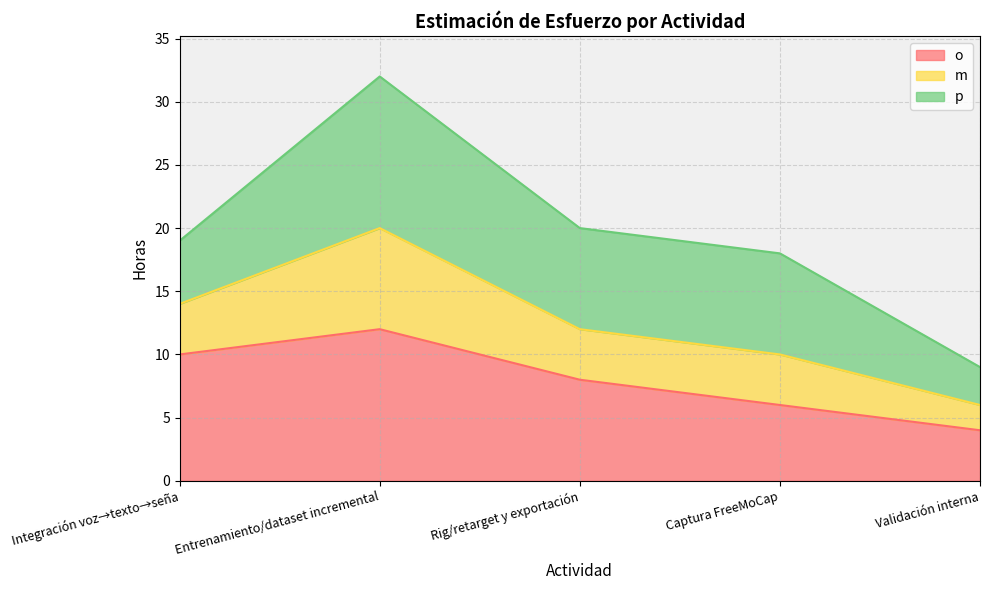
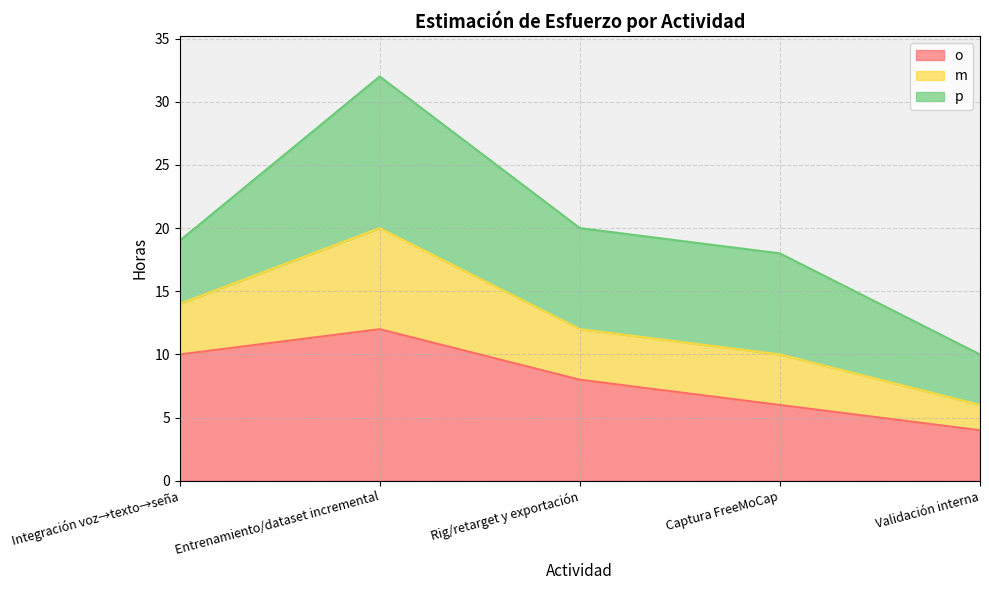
  {
    "o": {
      "Integración voz→texto→seña": 10,
      "Entrenamiento/dataset incremental": 12,
      "Rig/retarget y exportación": 8,
      "Captura FreeMoCap": 6,
      "Validación interna": 4
    },
    "m": {
      "Integración voz→texto→seña": 14,
      "Entrenamiento/dataset incremental": 20,
      "Rig/retarget y exportación": 12,
      "Captura FreeMoCap": 10,
      "Validación interna": 6
    },
    "p": {
      "Integración voz→texto→seña": 19,
      "Entrenamiento/dataset incremental": 32,
      "Rig/retarget y exportación": 20,
      "Captura FreeMoCap": 18,
-     "Validación interna": 9
+     "Validación interna": 10
    }
  }
